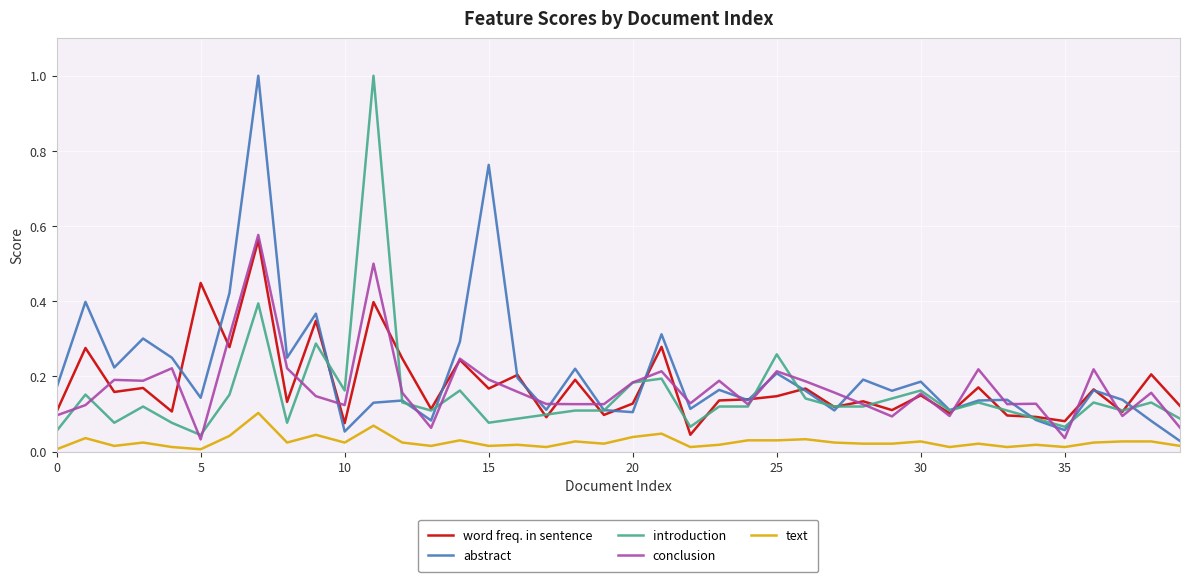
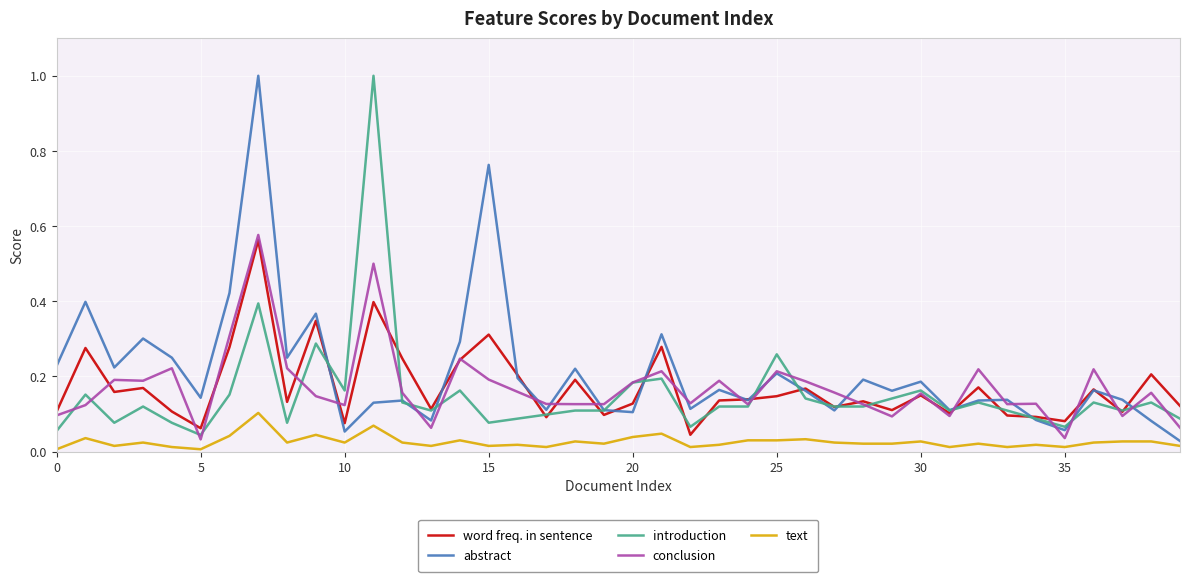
  {
    "word freq. in sentence": {
      "0": 0.11,
-     "5": 0.45,
+     "5": 0.06,
      "10": 0.08,
-     "15": 0.17,
+     "15": 0.31,
      "20": 0.13,
      "25": 0.15,
      "35": 0.08
    },
    "abstract": {
-     "0": 0.17,
+     "0": 0.23,
      "5": 0.14,
      "10": 0.05,
      "15": 0.76,
      "20": 0.10,
      "30": 0.19,
      "35": 0.06
    },
    "introduction": {
      "0": 0.05,
      "5": 0.04,
      "10": 0.16,
      "15": 0.08,
      "25": 0.26,
      "30": 0.16,
      "35": 0.07
    },
    "conclusion": {
      "0": 0.10,
      "5": 0.03,
      "10": 0.12,
      "15": 0.19,
      "35": 0.04
    },
    "text": {
      "0": 0.01,
      "5": 0.01,
      "10": 0.02,
      "15": 0.01,
      "20": 0.04,
      "25": 0.03,
      "30": 0.03,
      "35": 0.01
    }
  }
